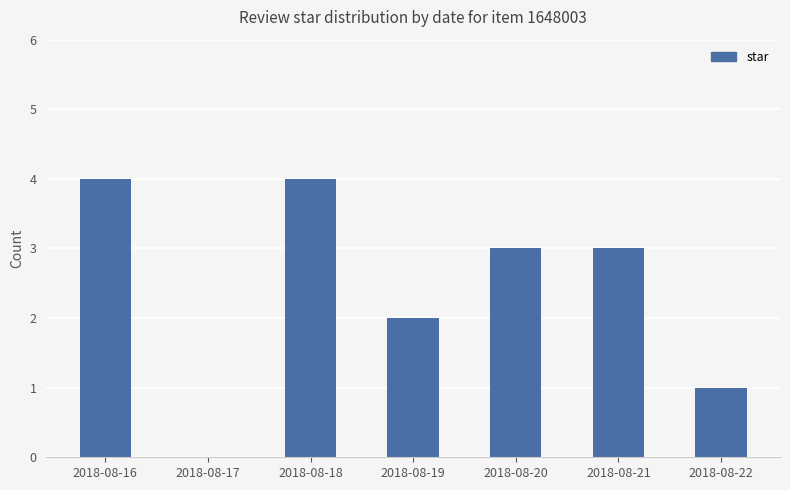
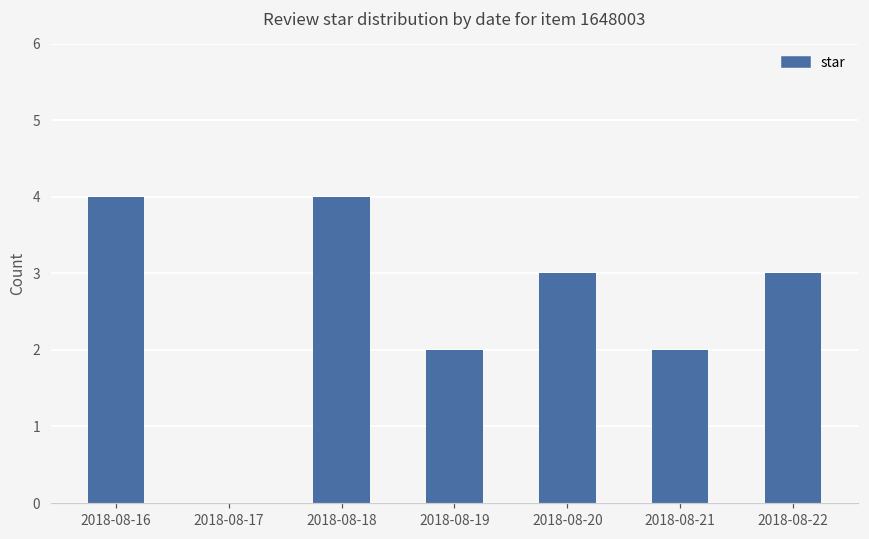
  {
    "2018-08-16": 4,
    "2018-08-17": 0,
    "2018-08-18": 4,
    "2018-08-19": 2,
    "2018-08-20": 3,
-   "2018-08-21": 3,
-   "2018-08-22": 1
+   "2018-08-21": 2,
+   "2018-08-22": 3
  }
